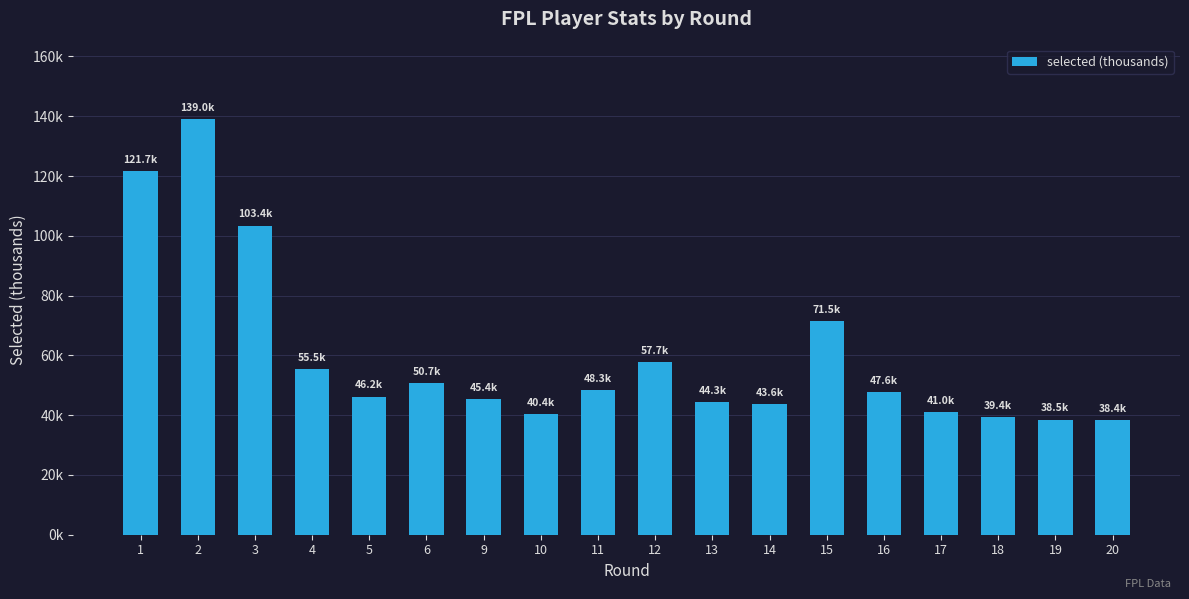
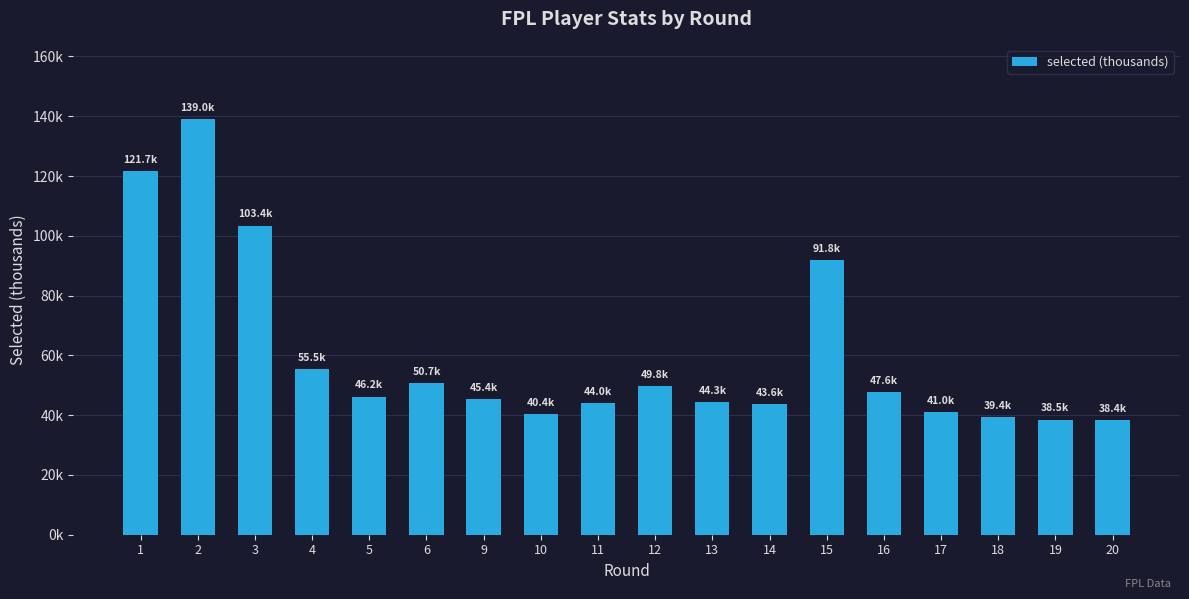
  {
    "1": "121.7k",
    "2": "139.0k",
    "3": "103.4k",
    "4": "55.5k",
    "5": "46.2k",
    "6": "50.7k",
    "9": "45.4k",
    "10": "40.4k",
-   "11": "48.3k",
-   "12": "57.7k",
+   "11": "44.0k",
+   "12": "49.8k",
    "13": "44.3k",
    "14": "43.6k",
-   "15": "71.5k",
+   "15": "91.8k",
    "16": "47.6k",
    "17": "41.0k",
    "18": "39.4k",
    "19": "38.5k",
    "20": "38.4k"
  }
